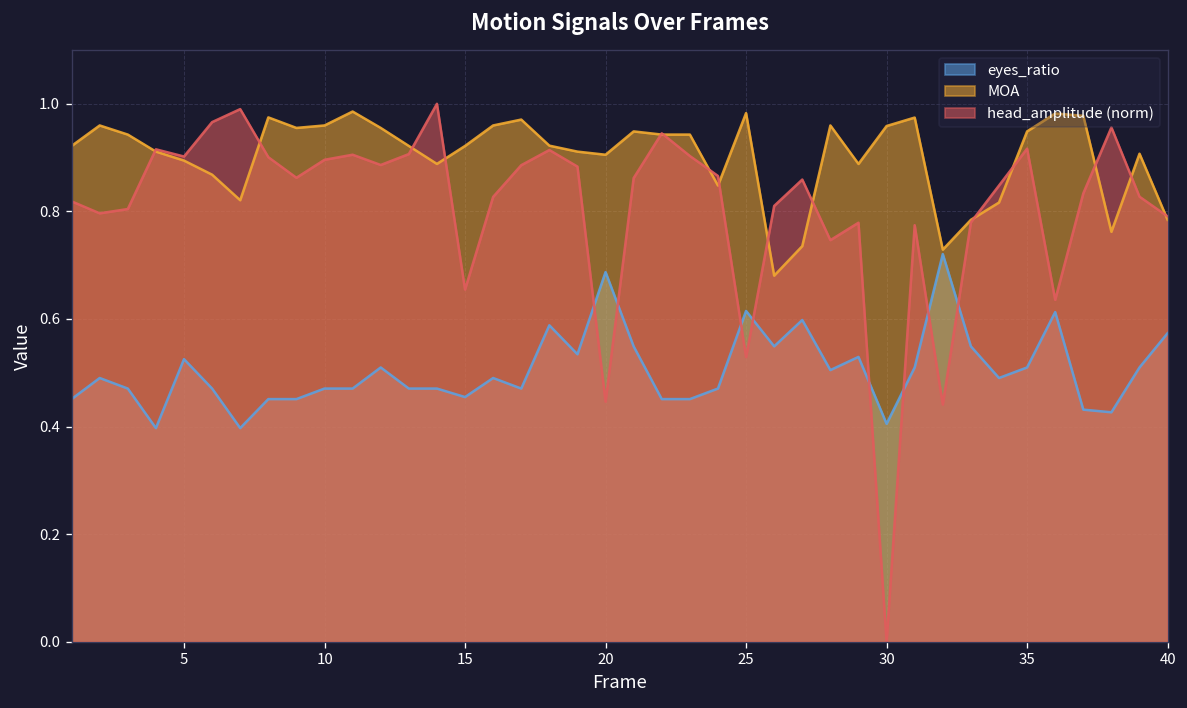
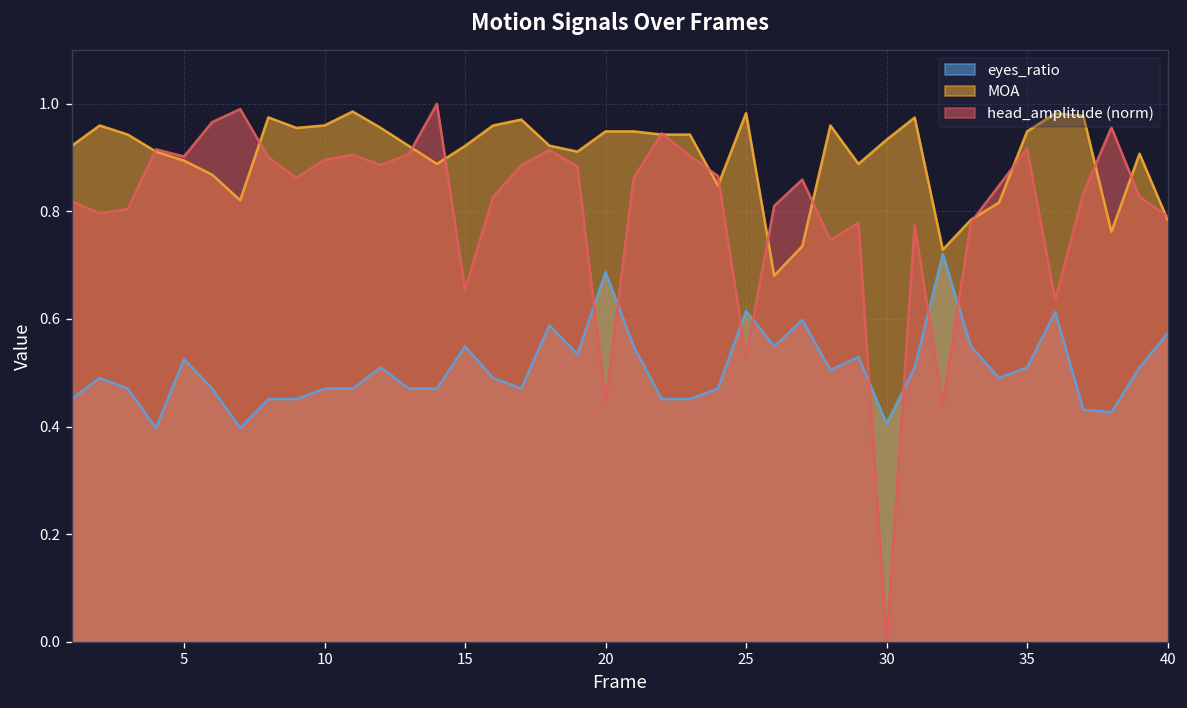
  {
    "eyes_ratio": {
      "5": 0.53,
      "10": 0.47,
-     "15": 0.45,
+     "15": 0.55,
      "20": 0.69,
      "25": 0.61,
      "30": 0.41,
      "35": 0.51,
      "40": 0.57
    },
    "MOA": {
      "5": 0.89,
      "10": 0.96,
      "15": 0.92,
-     "20": 0.91,
+     "20": 0.95,
      "25": 0.98,
-     "30": 0.96,
+     "30": 0.93,
      "40": 0.78
    },
    "head_amplitude (norm)": {
      "5": 0.90,
      "10": 0.90,
      "15": 0.65,
      "20": 0.45,
      "25": 0.53,
      "30": 0.00,
      "35": 0.92,
      "40": 0.79
    }
  }
